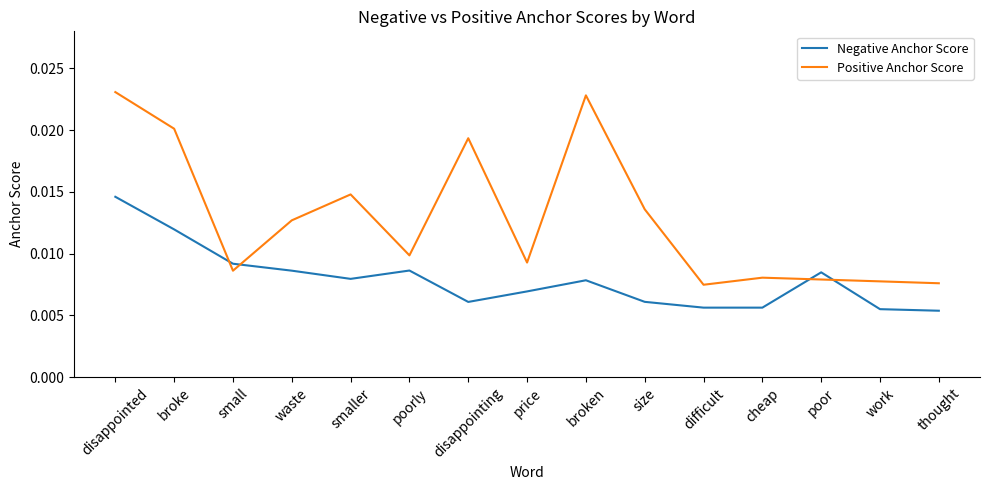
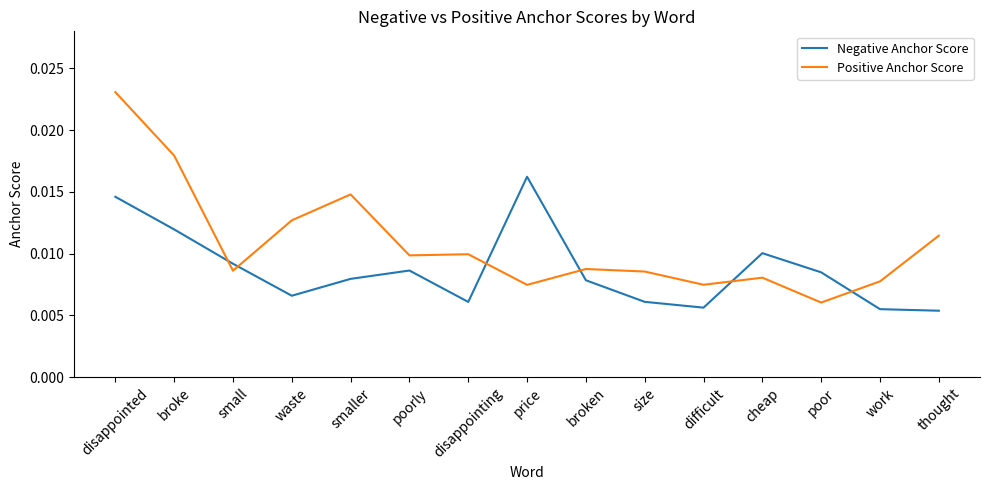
  {
    "Negative Anchor Score": {
      "disappointed": 0.0146,
      "broke": 0.0120,
      "small": 0.0092,
-     "waste": 0.0086,
+     "waste": 0.0066,
      "smaller": 0.0080,
      "poorly": 0.0086,
      "disappointing": 0.0061,
-     "price": 0.0069,
+     "price": 0.0162,
      "broken": 0.0078,
      "size": 0.0061,
      "difficult": 0.0056,
-     "cheap": 0.0056,
+     "cheap": 0.0100,
      "poor": 0.0085,
      "work": 0.0055,
      "thought": 0.0054
    },
    "Positive Anchor Score": {
      "disappointed": 0.0231,
-     "broke": 0.0201,
+     "broke": 0.0179,
      "small": 0.0086,
      "waste": 0.0127,
      "smaller": 0.0148,
      "poorly": 0.0099,
-     "disappointing": 0.0193,
-     "price": 0.0093,
-     "broken": 0.0228,
-     "size": 0.0136,
+     "disappointing": 0.0099,
+     "price": 0.0075,
+     "broken": 0.0088,
+     "size": 0.0085,
      "difficult": 0.0075,
      "cheap": 0.0081,
-     "poor": 0.0079,
+     "poor": 0.0060,
      "work": 0.0078,
-     "thought": 0.0076
+     "thought": 0.0115
    }
  }
